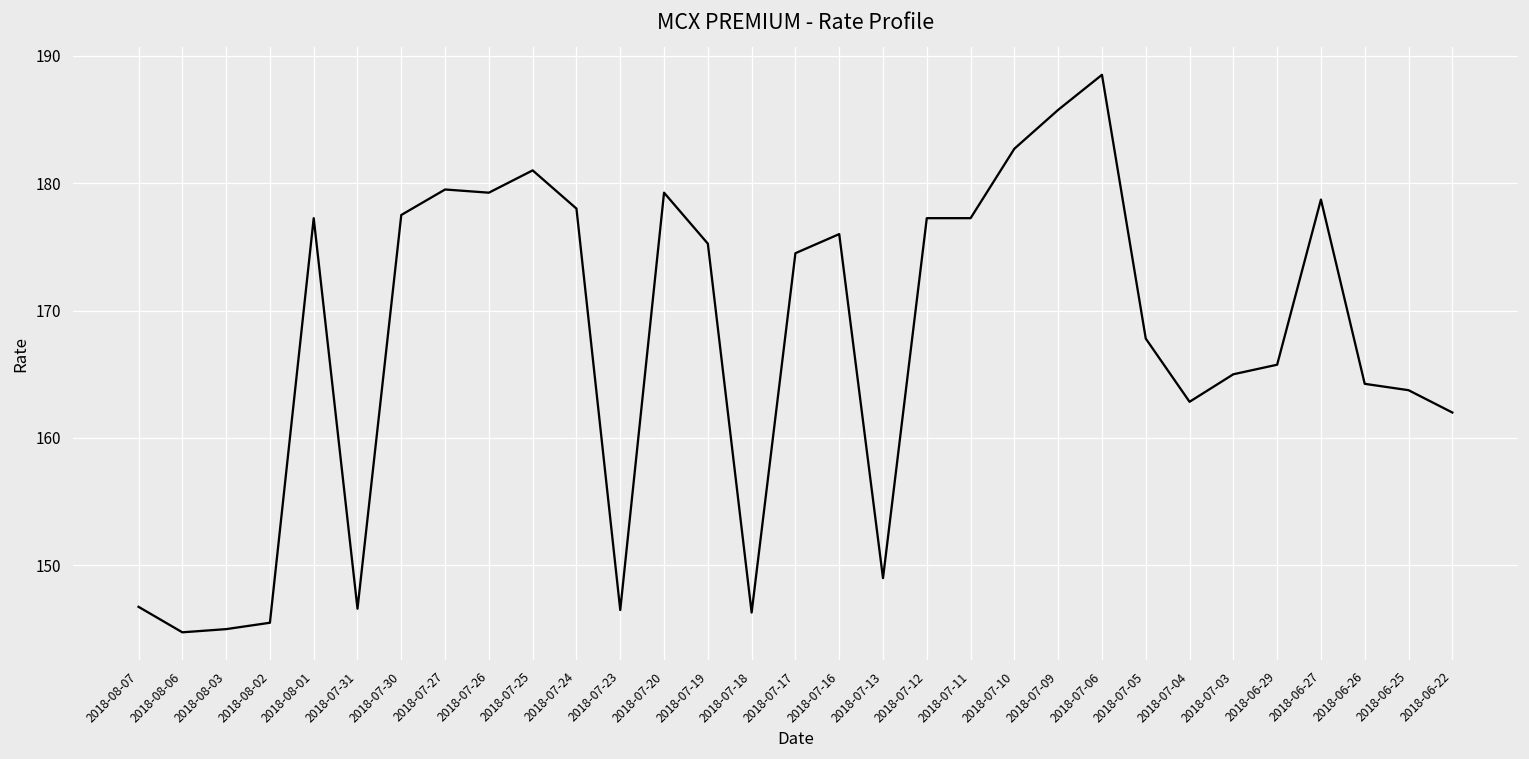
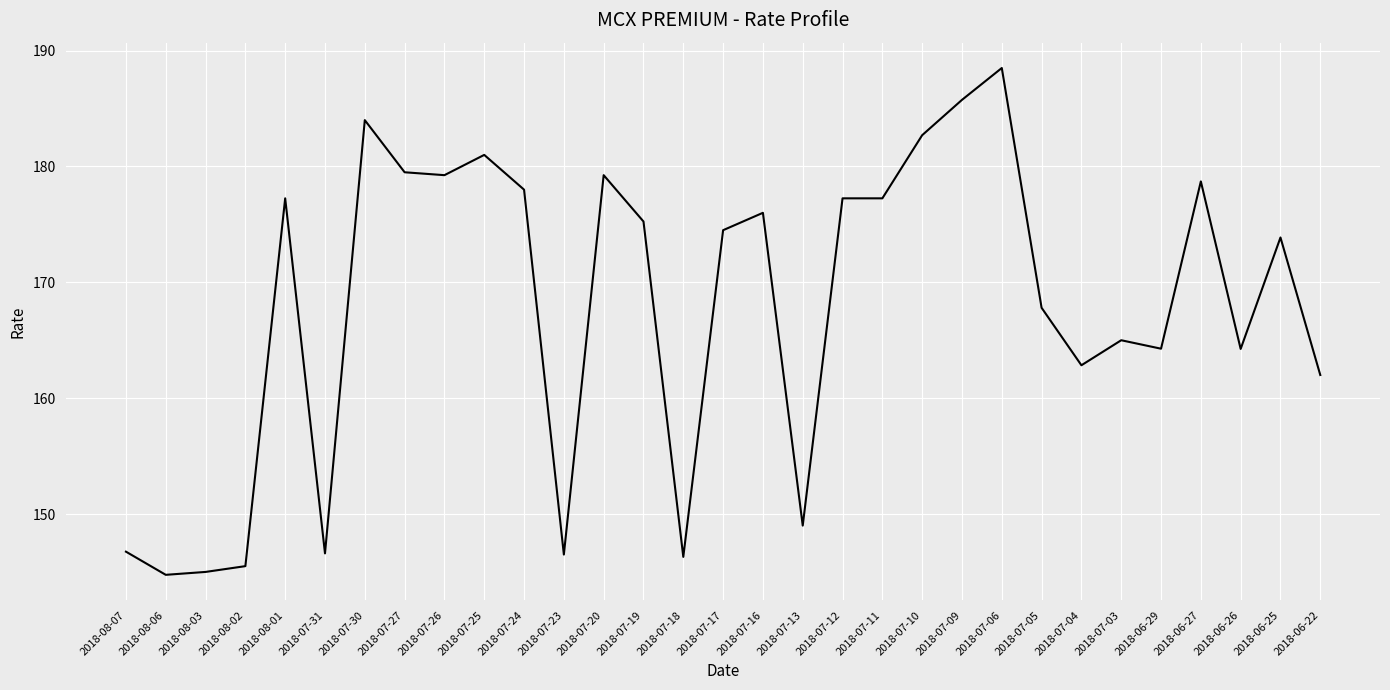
  {
    "2018-08-07": 146.8,
    "2018-08-06": 144.8,
    "2018-08-03": 145.0,
    "2018-08-02": 145.5,
    "2018-08-01": 177.3,
    "2018-07-31": 146.6,
-   "2018-07-30": 177.5,
+   "2018-07-30": 184.0,
    "2018-07-27": 179.5,
    "2018-07-26": 179.3,
    "2018-07-25": 181.0,
    "2018-07-24": 178.0,
    "2018-07-23": 146.5,
    "2018-07-20": 179.3,
    "2018-07-19": 175.3,
    "2018-07-18": 146.3,
    "2018-07-17": 174.5,
    "2018-07-16": 176.0,
    "2018-07-13": 149.0,
    "2018-07-12": 177.3,
    "2018-07-11": 177.3,
    "2018-07-10": 182.7,
    "2018-07-09": 185.8,
    "2018-07-06": 188.5,
    "2018-07-05": 167.8,
    "2018-07-04": 162.8,
    "2018-07-03": 165.0,
-   "2018-06-29": 165.8,
+   "2018-06-29": 164.3,
    "2018-06-27": 178.7,
    "2018-06-26": 164.3,
-   "2018-06-25": 163.8,
+   "2018-06-25": 173.9,
    "2018-06-22": 162.0
  }
